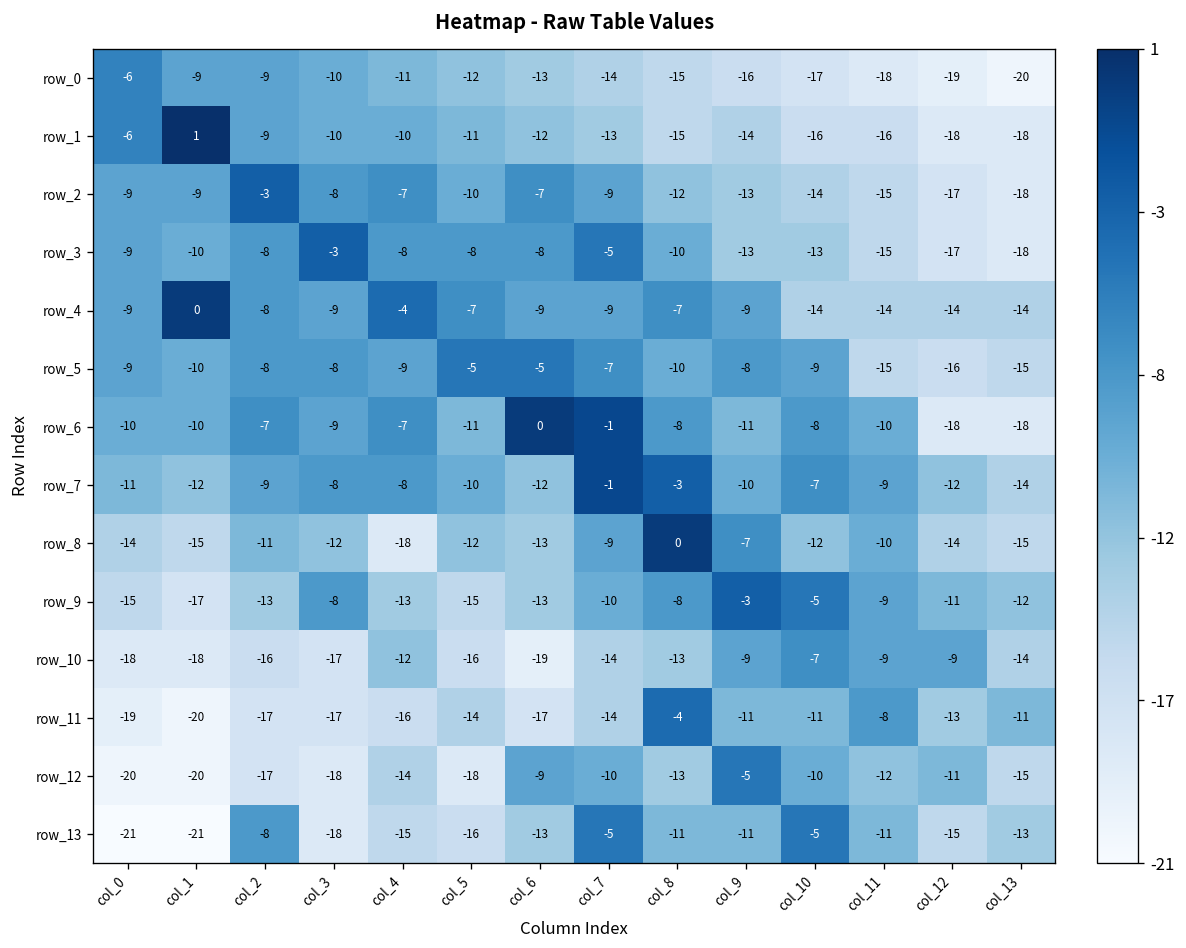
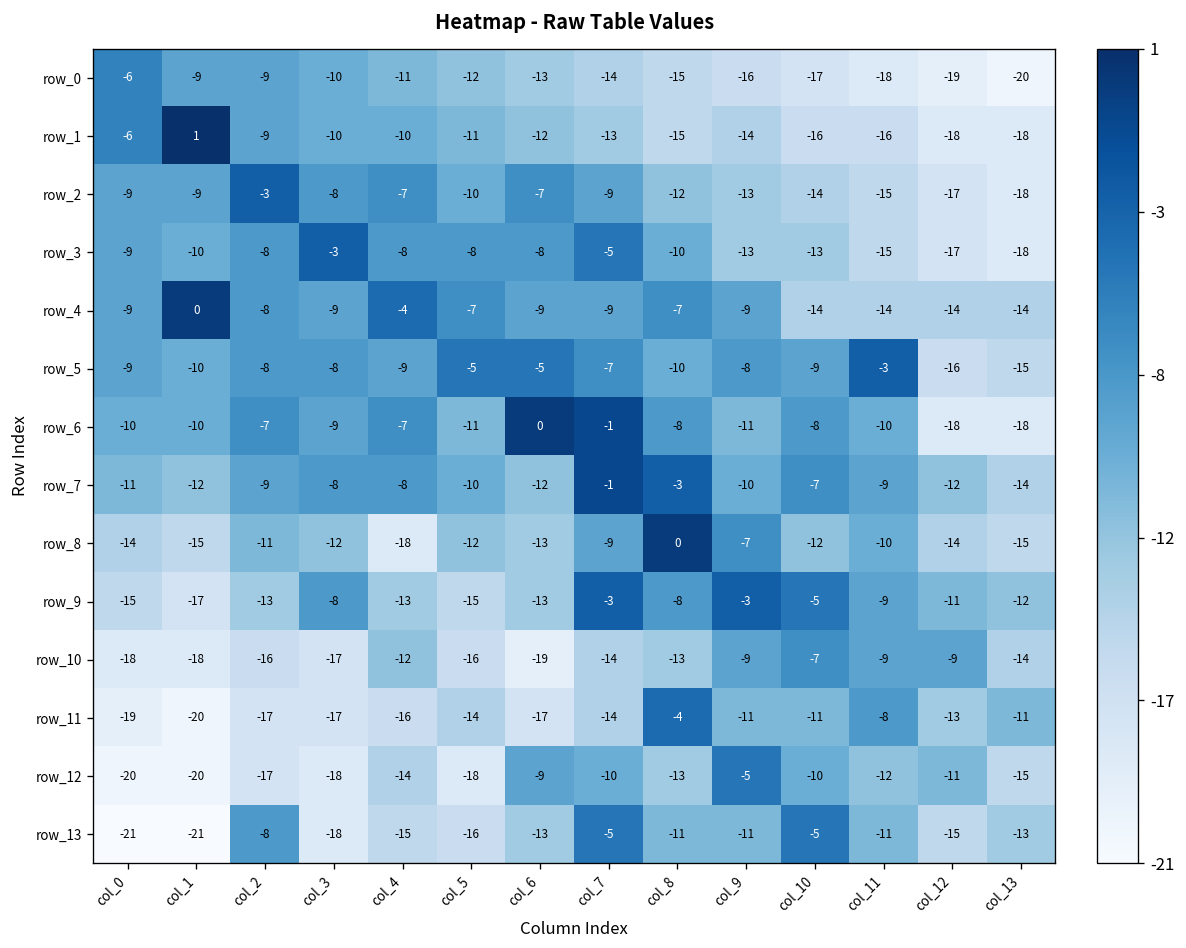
  {
    "row_0": {
      "col_0": -6,
      "col_1": -9,
      "col_2": -9,
      "col_3": -10,
      "col_4": -11,
      "col_5": -12,
      "col_6": -13,
      "col_7": -14,
      "col_8": -15,
      "col_9": -16,
      "col_10": -17,
      "col_11": -18,
      "col_12": -19,
      "col_13": -20
    },
    "row_1": {
      "col_0": -6,
      "col_1": 1,
      "col_2": -9,
      "col_3": -10,
      "col_4": -10,
      "col_5": -11,
      "col_6": -12,
      "col_7": -13,
      "col_8": -15,
      "col_9": -14,
      "col_10": -16,
      "col_11": -16,
      "col_12": -18,
      "col_13": -18
    },
    "row_2": {
      "col_0": -9,
      "col_1": -9,
      "col_2": -3,
      "col_3": -8,
      "col_4": -7,
      "col_5": -10,
      "col_6": -7,
      "col_7": -9,
      "col_8": -12,
      "col_9": -13,
      "col_10": -14,
      "col_11": -15,
      "col_12": -17,
      "col_13": -18
    },
    "row_3": {
      "col_0": -9,
      "col_1": -10,
      "col_2": -8,
      "col_3": -3,
      "col_4": -8,
      "col_5": -8,
      "col_6": -8,
      "col_7": -5,
      "col_8": -10,
      "col_9": -13,
      "col_10": -13,
      "col_11": -15,
      "col_12": -17,
      "col_13": -18
    },
    "row_4": {
      "col_0": -9,
      "col_1": 0,
      "col_2": -8,
      "col_3": -9,
      "col_4": -4,
      "col_5": -7,
      "col_6": -9,
      "col_7": -9,
      "col_8": -7,
      "col_9": -9,
      "col_10": -14,
      "col_11": -14,
      "col_12": -14,
      "col_13": -14
    },
    "row_5": {
      "col_0": -9,
      "col_1": -10,
      "col_2": -8,
      "col_3": -8,
      "col_4": -9,
      "col_5": -5,
      "col_6": -5,
      "col_7": -7,
      "col_8": -10,
      "col_9": -8,
      "col_10": -9,
-     "col_11": -15,
+     "col_11": -3,
      "col_12": -16,
      "col_13": -15
    },
    "row_6": {
      "col_0": -10,
      "col_1": -10,
      "col_2": -7,
      "col_3": -9,
      "col_4": -7,
      "col_5": -11,
      "col_6": 0,
      "col_7": -1,
      "col_8": -8,
      "col_9": -11,
      "col_10": -8,
      "col_11": -10,
      "col_12": -18,
      "col_13": -18
    },
    "row_7": {
      "col_0": -11,
      "col_1": -12,
      "col_2": -9,
      "col_3": -8,
      "col_4": -8,
      "col_5": -10,
      "col_6": -12,
      "col_7": -1,
      "col_8": -3,
      "col_9": -10,
      "col_10": -7,
      "col_11": -9,
      "col_12": -12,
      "col_13": -14
    },
    "row_8": {
      "col_0": -14,
      "col_1": -15,
      "col_2": -11,
      "col_3": -12,
      "col_4": -18,
      "col_5": -12,
      "col_6": -13,
      "col_7": -9,
      "col_8": 0,
      "col_9": -7,
      "col_10": -12,
      "col_11": -10,
      "col_12": -14,
      "col_13": -15
    },
    "row_9": {
      "col_0": -15,
      "col_1": -17,
      "col_2": -13,
      "col_3": -8,
      "col_4": -13,
      "col_5": -15,
      "col_6": -13,
-     "col_7": -10,
+     "col_7": -3,
      "col_8": -8,
      "col_9": -3,
      "col_10": -5,
      "col_11": -9,
      "col_12": -11,
      "col_13": -12
    },
    "row_10": {
      "col_0": -18,
      "col_1": -18,
      "col_2": -16,
      "col_3": -17,
      "col_4": -12,
      "col_5": -16,
      "col_6": -19,
      "col_7": -14,
      "col_8": -13,
      "col_9": -9,
      "col_10": -7,
      "col_11": -9,
      "col_12": -9,
      "col_13": -14
    },
    "row_11": {
      "col_0": -19,
      "col_1": -20,
      "col_2": -17,
      "col_3": -17,
      "col_4": -16,
      "col_5": -14,
      "col_6": -17,
      "col_7": -14,
      "col_8": -4,
      "col_9": -11,
      "col_10": -11,
      "col_11": -8,
      "col_12": -13,
      "col_13": -11
    },
    "row_12": {
      "col_0": -20,
      "col_1": -20,
      "col_2": -17,
      "col_3": -18,
      "col_4": -14,
      "col_5": -18,
      "col_6": -9,
      "col_7": -10,
      "col_8": -13,
      "col_9": -5,
      "col_10": -10,
      "col_11": -12,
      "col_12": -11,
      "col_13": -15
    },
    "row_13": {
      "col_0": -21,
      "col_1": -21,
      "col_2": -8,
      "col_3": -18,
      "col_4": -15,
      "col_5": -16,
      "col_6": -13,
      "col_7": -5,
      "col_8": -11,
      "col_9": -11,
      "col_10": -5,
      "col_11": -11,
      "col_12": -15,
      "col_13": -13
    }
  }
